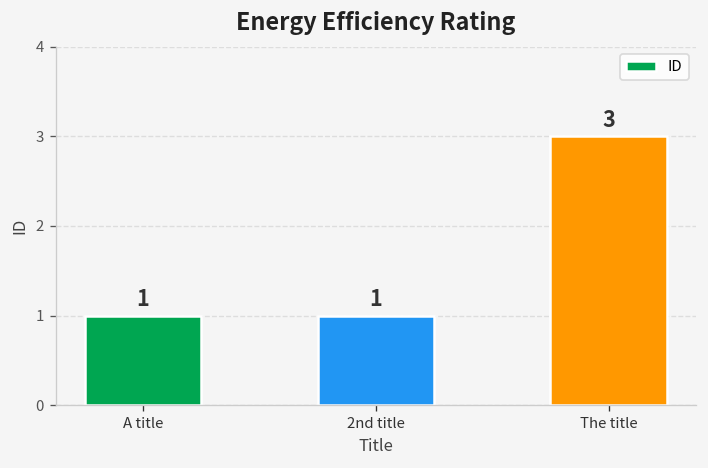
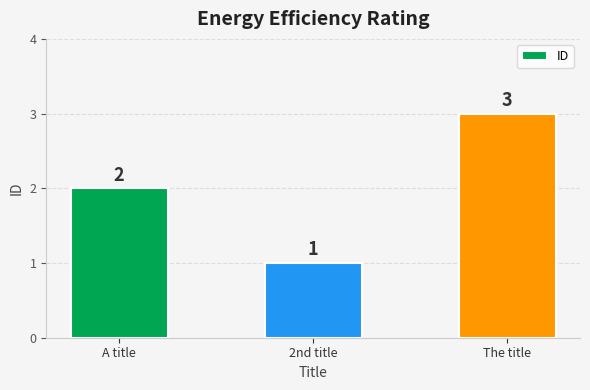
  {
-   "A title": 1,
+   "A title": 2,
    "2nd title": 1,
    "The title": 3
  }
